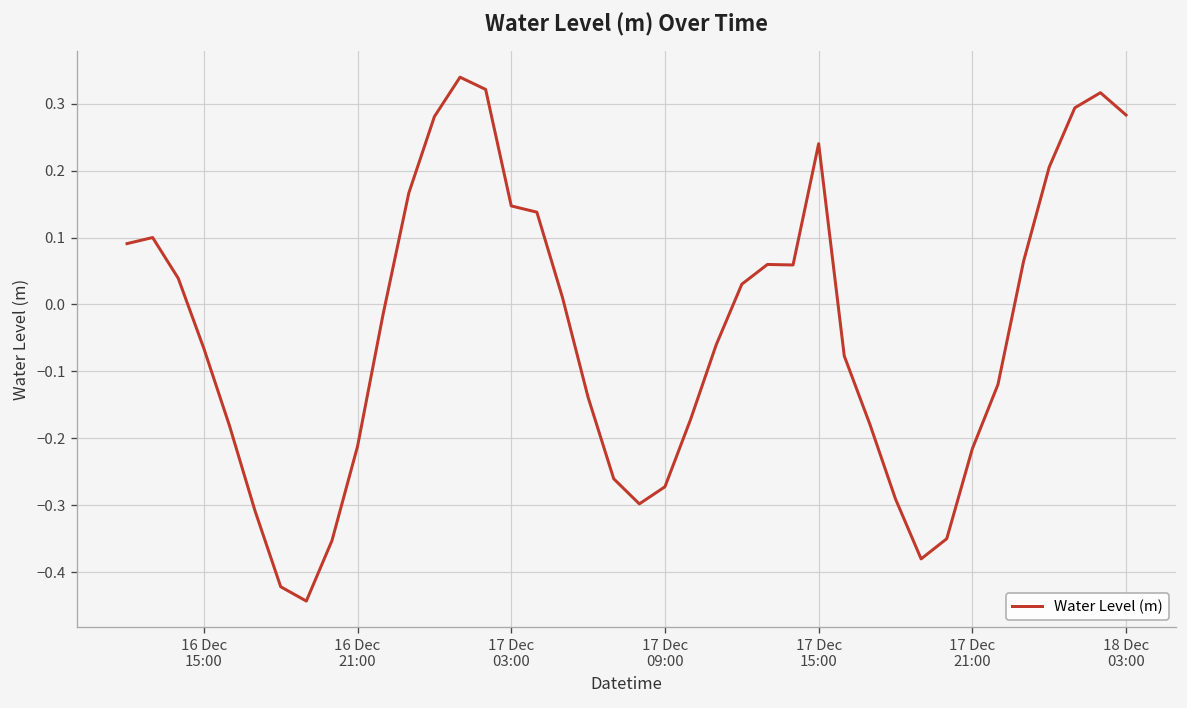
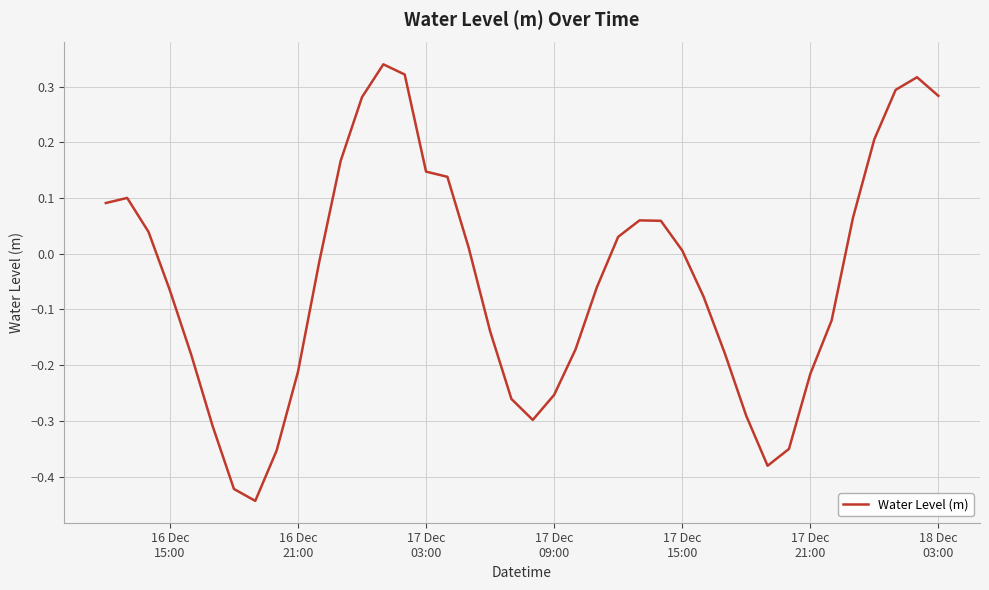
  {
    "16 Dec 15:00": -0.07,
    "16 Dec 21:00": -0.21,
    "17 Dec 03:00": 0.15,
-   "17 Dec 09:00": -0.27,
-   "17 Dec 15:00": 0.24,
+   "17 Dec 09:00": -0.25,
+   "17 Dec 15:00": 0.01,
    "17 Dec 21:00": -0.22,
    "18 Dec 03:00": 0.28
  }
